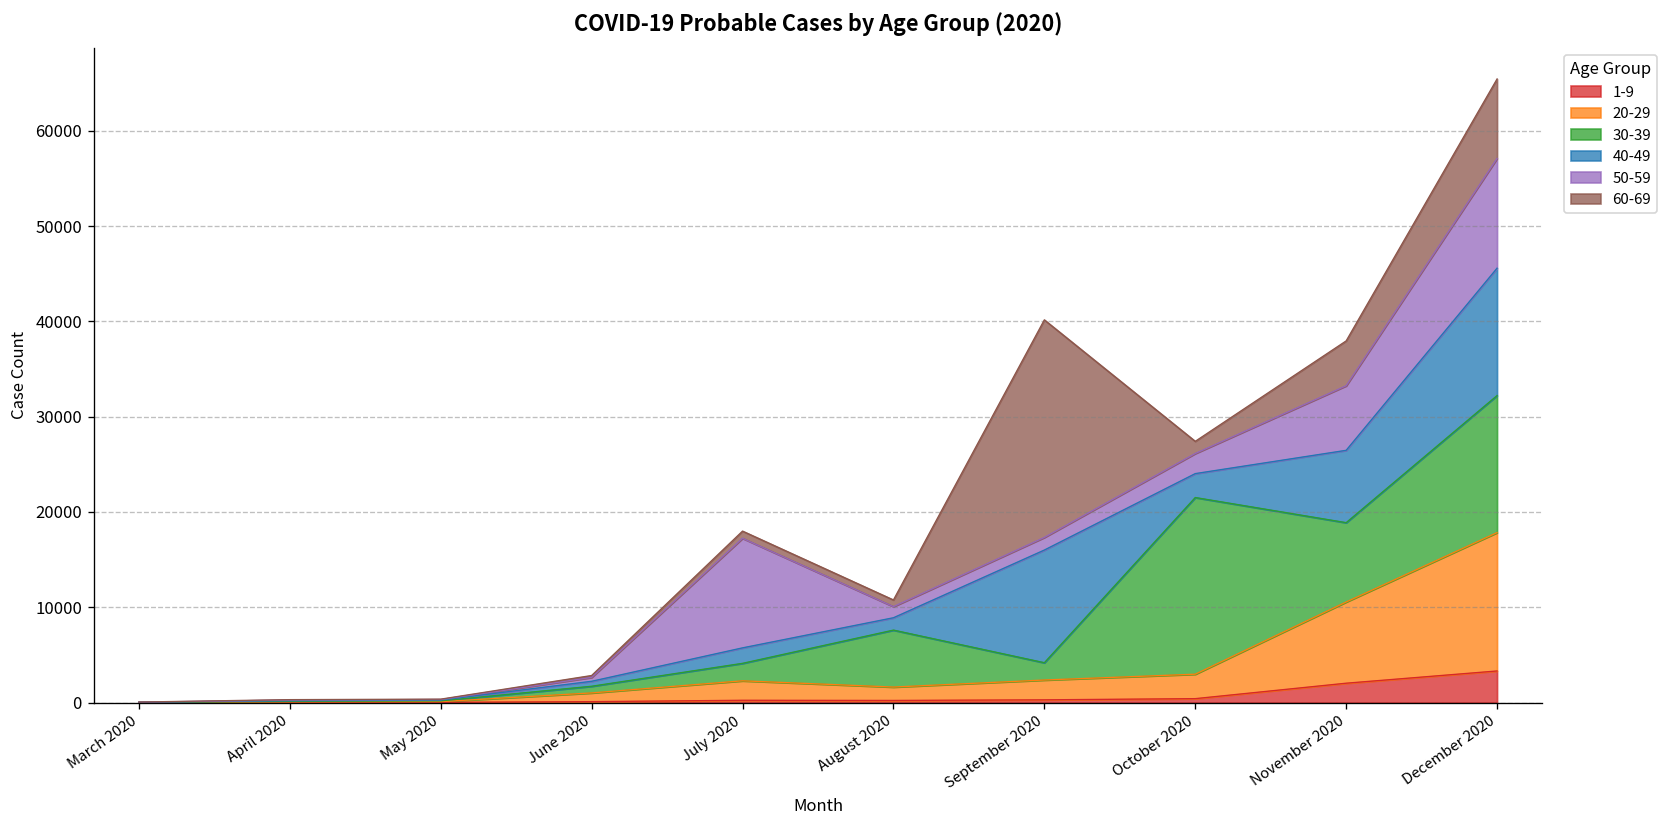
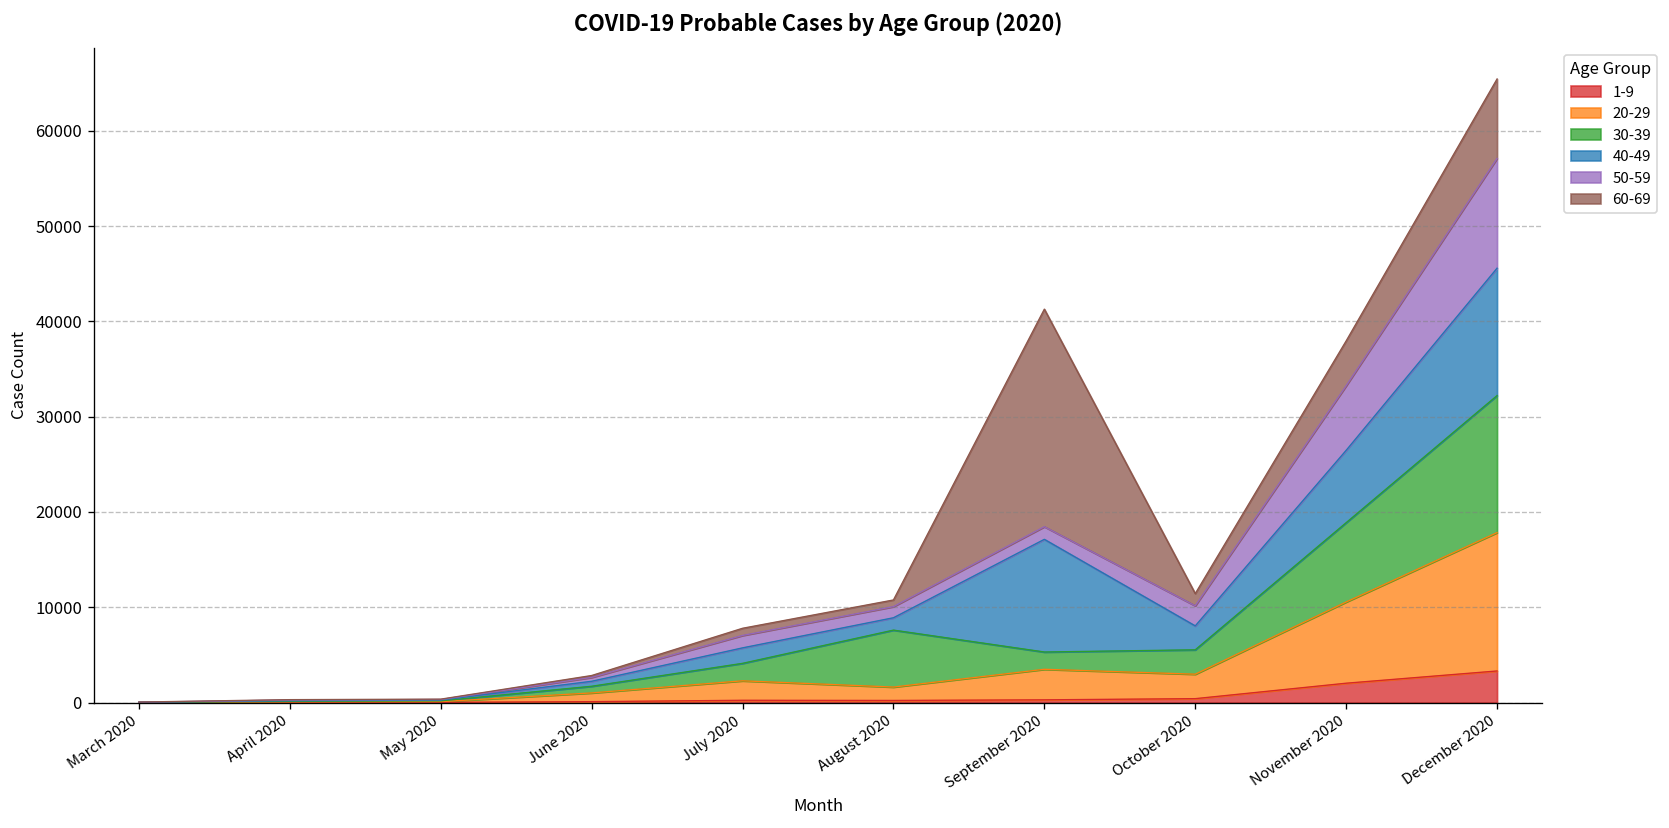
  {
    "1-9": {
      "June 2020": 0,
      "July 2020": 0,
      "August 2020": 0,
      "September 2020": 0,
      "October 2020": 0,
      "November 2020": 2000,
      "December 2020": 3000
    },
    "20-29": {
      "June 2020": 1000,
      "July 2020": 2000,
      "August 2020": 1000,
-     "September 2020": 2000,
+     "September 2020": 3000,
      "October 2020": 3000,
      "November 2020": 9000,
      "December 2020": 15000
    },
    "30-39": {
      "June 2020": 1000,
      "July 2020": 2000,
      "August 2020": 6000,
      "September 2020": 2000,
-     "October 2020": 19000,
+     "October 2020": 3000,
      "November 2020": 8000,
      "December 2020": 14000
    },
    "40-49": {
      "June 2020": 1000,
      "July 2020": 2000,
      "August 2020": 1000,
      "September 2020": 12000,
      "October 2020": 3000,
      "November 2020": 8000,
      "December 2020": 13000
    },
    "50-59": {
-     "July 2020": 12000,
+     "July 2020": 1000,
      "August 2020": 1000,
      "September 2020": 1000,
      "October 2020": 2000,
      "November 2020": 7000,
      "December 2020": 12000
    },
    "60-69": {
      "July 2020": 1000,
      "August 2020": 1000,
      "September 2020": 23000,
      "October 2020": 1000,
      "November 2020": 5000,
      "December 2020": 8000
    }
  }
